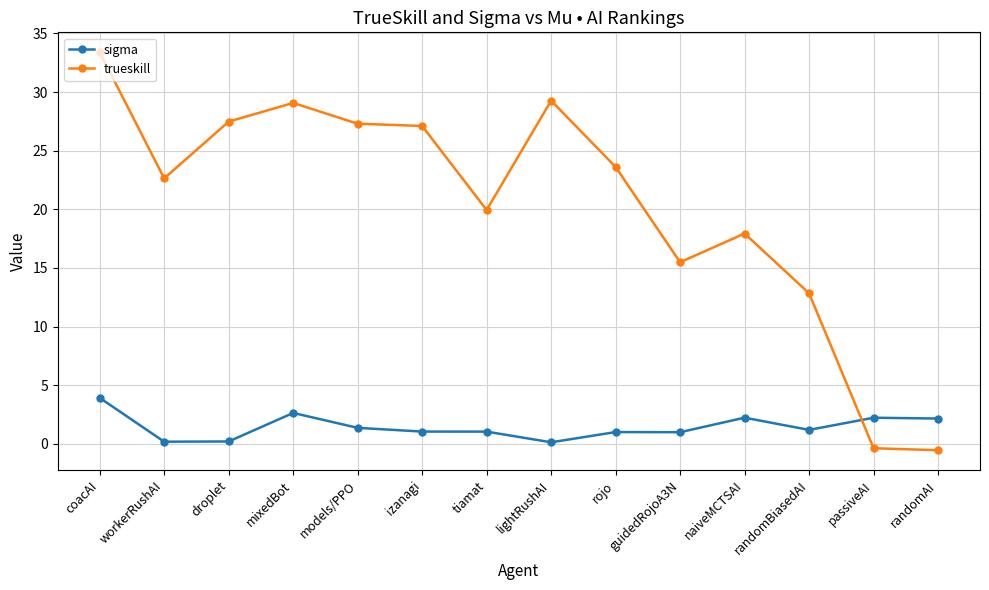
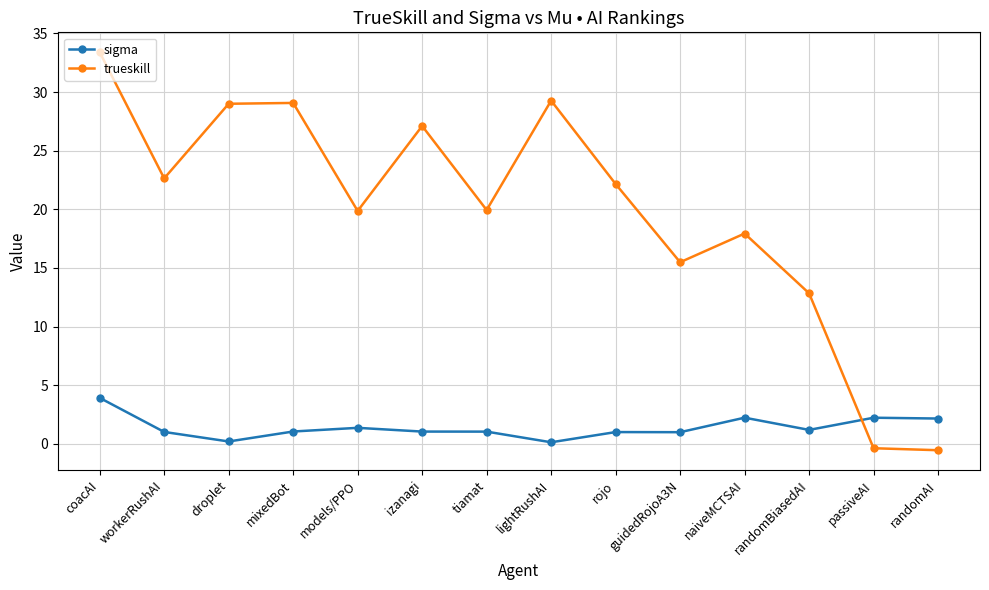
  {
    "sigma": {
      "coacAI": 3.9,
-     "workerRushAI": 0.2,
+     "workerRushAI": 1.0,
      "droplet": 0.2,
-     "mixedBot": 2.6,
+     "mixedBot": 1.1,
      "models/PPO": 1.4,
      "izanagi": 1.0,
      "tiamat": 1.0,
      "lightRushAI": 0.1,
      "rojo": 1.0,
      "guidedRojoA3N": 1.0,
      "naiveMCTSAI": 2.2,
      "randomBiasedAI": 1.2,
      "passiveAI": 2.2,
      "randomAI": 2.2
    },
    "trueskill": {
      "workerRushAI": 22.6,
-     "droplet": 27.5,
+     "droplet": 29.0,
      "mixedBot": 29.1,
-     "models/PPO": 27.3,
+     "models/PPO": 19.9,
      "izanagi": 27.1,
      "tiamat": 19.9,
      "lightRushAI": 29.3,
-     "rojo": 23.6,
+     "rojo": 22.2,
      "guidedRojoA3N": 15.5,
      "naiveMCTSAI": 17.9,
      "randomBiasedAI": 12.8,
      "passiveAI": -0.4,
      "randomAI": -0.5
    }
  }
